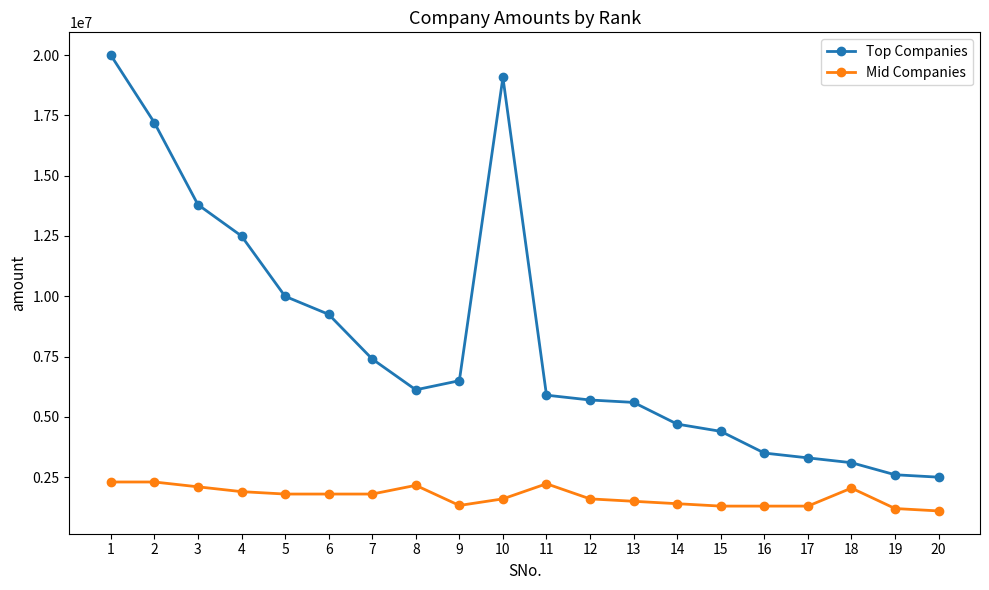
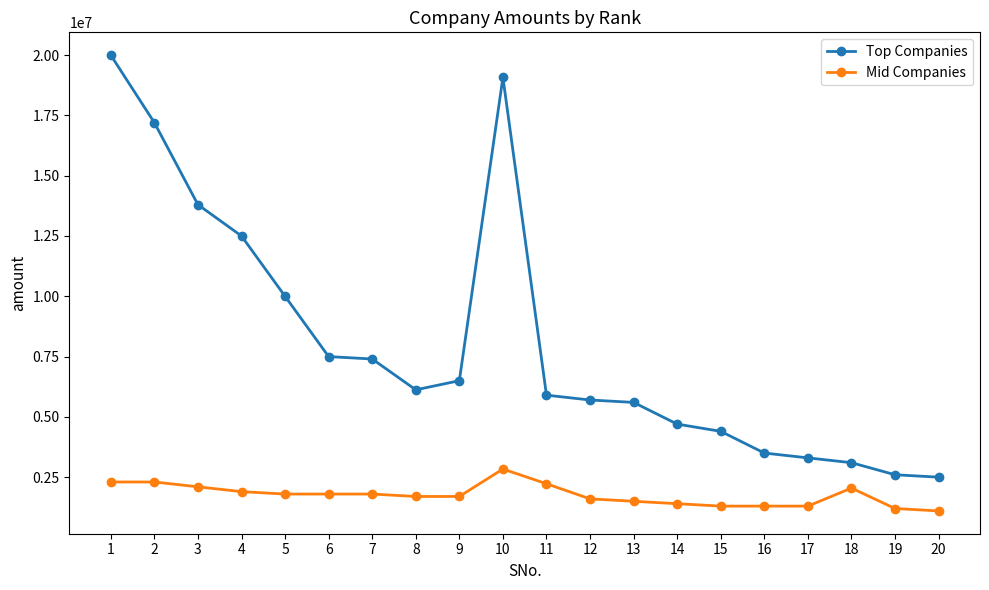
  {
    "Top Companies": {
      "1": 20000000,
      "2": 17200000,
      "3": 13800000,
      "4": 12500000,
      "5": 10000000,
-     "6": 9300000,
+     "6": 7500000,
      "7": 7400000,
      "8": 6100000,
      "9": 6500000,
      "10": 19100000,
      "11": 5900000,
      "12": 5700000,
      "13": 5600000,
      "14": 4700000,
      "15": 4400000,
      "16": 3500000,
      "17": 3300000,
      "18": 3100000,
      "19": 2600000,
      "20": 2500000
    },
    "Mid Companies": {
      "1": 2300000,
      "2": 2300000,
      "3": 2100000,
      "4": 1900000,
      "5": 1800000,
      "6": 1800000,
      "7": 1800000,
-     "8": 2200000,
-     "9": 1300000,
-     "10": 1600000,
+     "8": 1700000,
+     "9": 1700000,
+     "10": 2800000,
      "11": 2200000,
      "12": 1600000,
      "13": 1500000,
      "14": 1400000,
      "15": 1300000,
      "16": 1300000,
      "17": 1300000,
      "18": 2000000,
      "19": 1200000,
      "20": 1100000
    }
  }
